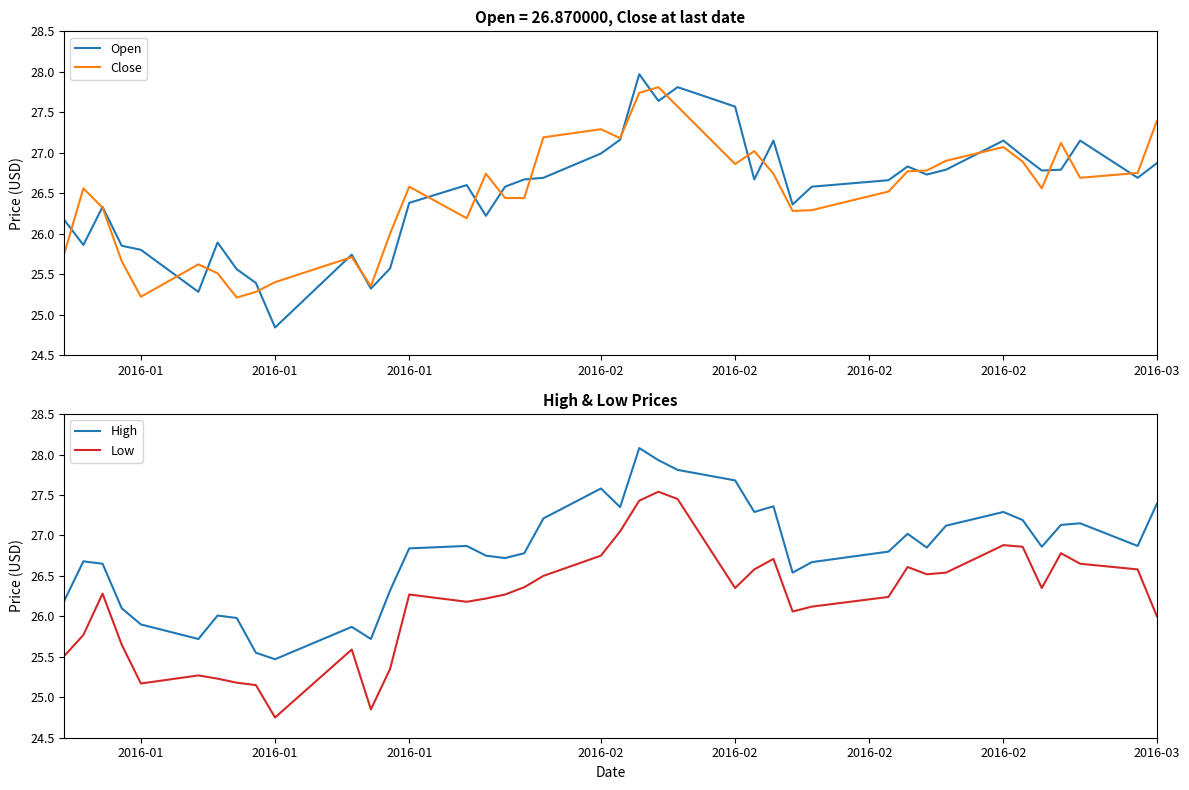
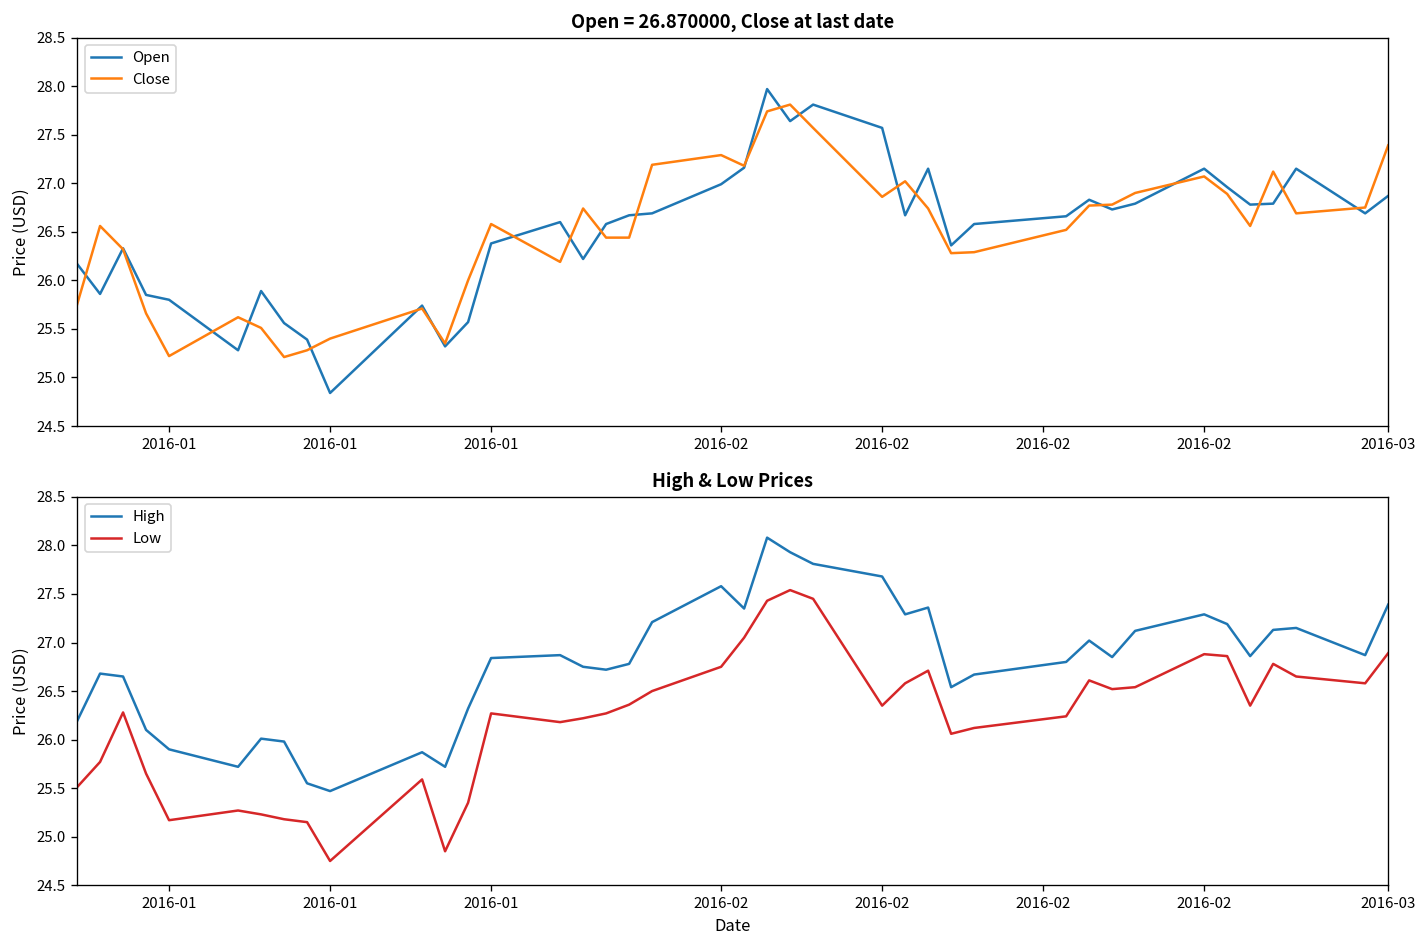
  {
    "Open = 26.870000, Close at last date": {
      "Open": {
        "2016-03": 26.9
      },
      "Close": {
        "2016-03": 27.4
      }
    },
    "High & Low Prices": {
      "High": {
        "2016-03": 27.4
      },
      "Low": {
-       "2016-03": 26.0
+       "2016-03": 26.9
      }
    }
  }
